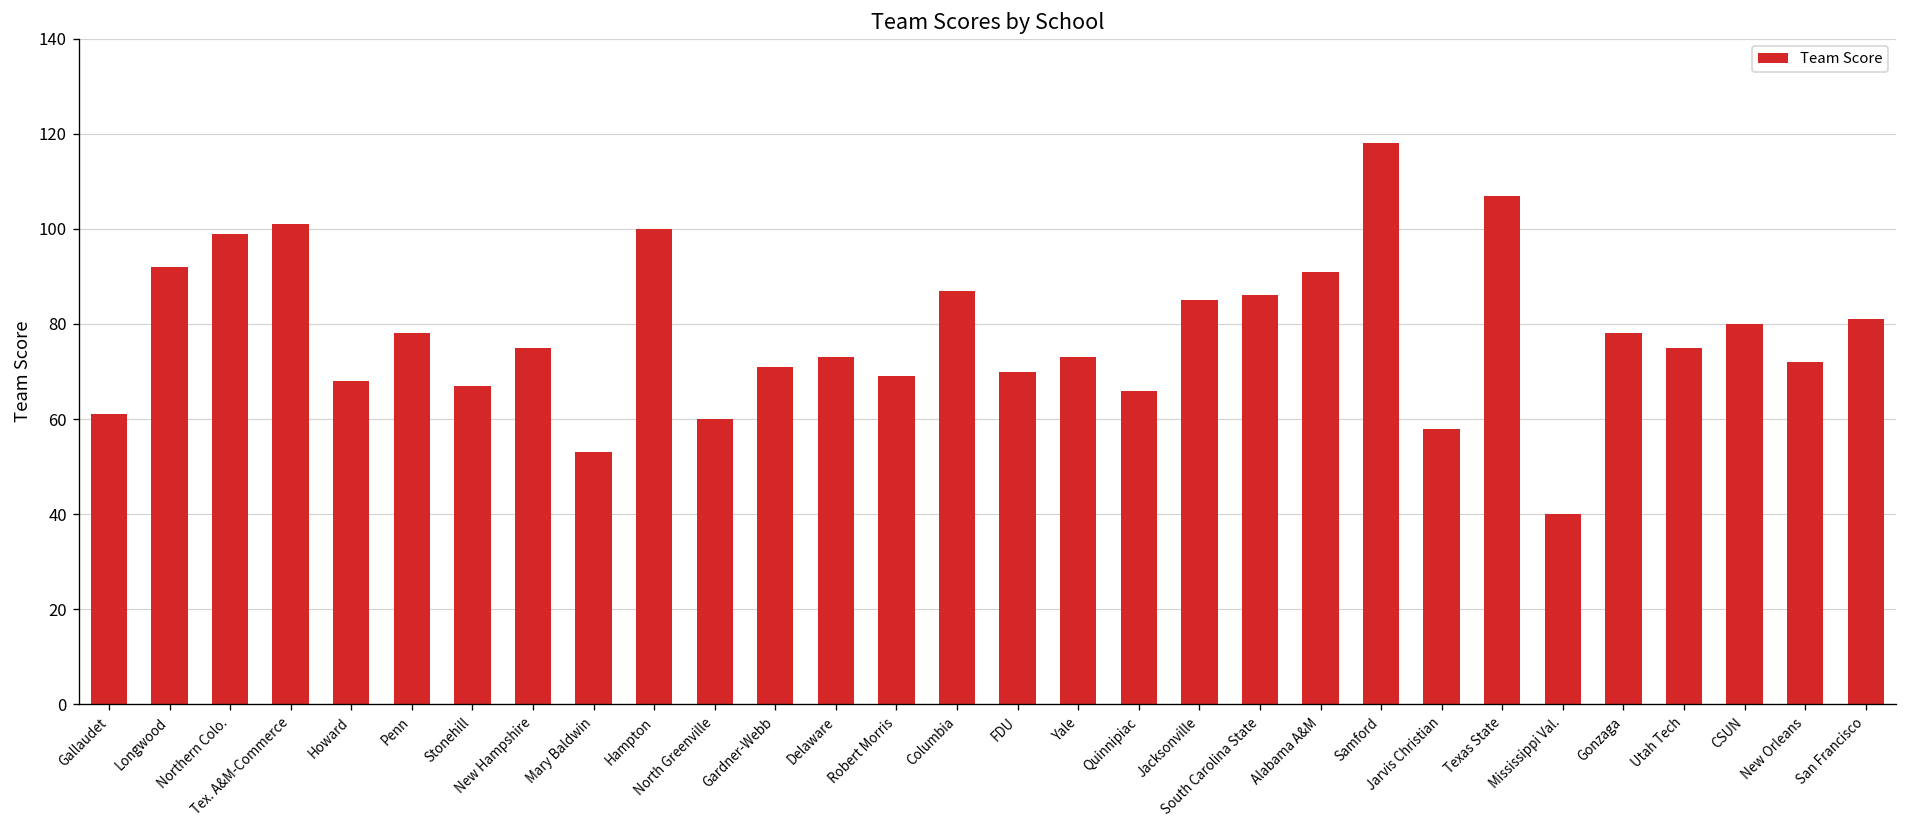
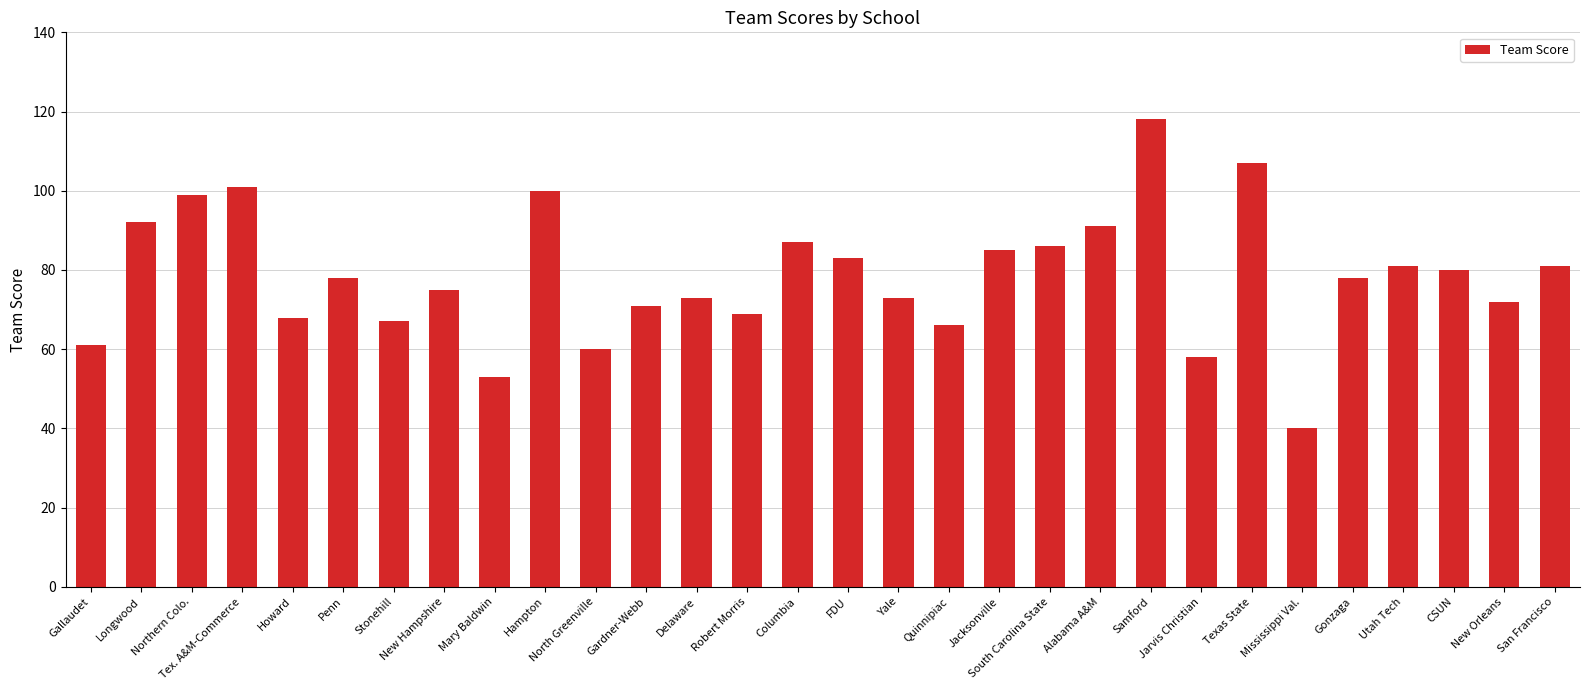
  {
    "Gallaudet": 61,
    "Longwood": 92,
    "Northern Colo.": 99,
    "Tex. A&M-Commerce": 101,
    "Howard": 68,
    "Penn": 78,
    "Stonehill": 67,
    "New Hampshire": 75,
    "Mary Baldwin": 53,
    "Hampton": 100,
    "North Greenville": 60,
    "Gardner-Webb": 71,
    "Delaware": 73,
    "Robert Morris": 69,
    "Columbia": 87,
-   "FDU": 70,
+   "FDU": 83,
    "Yale": 73,
    "Quinnipiac": 66,
    "Jacksonville": 85,
    "South Carolina State": 86,
    "Alabama A&M": 91,
    "Samford": 118,
    "Jarvis Christian": 58,
    "Texas State": 107,
    "Mississippi Val.": 40,
    "Gonzaga": 78,
-   "Utah Tech": 75,
+   "Utah Tech": 81,
    "CSUN": 80,
    "New Orleans": 72,
    "San Francisco": 81
  }
